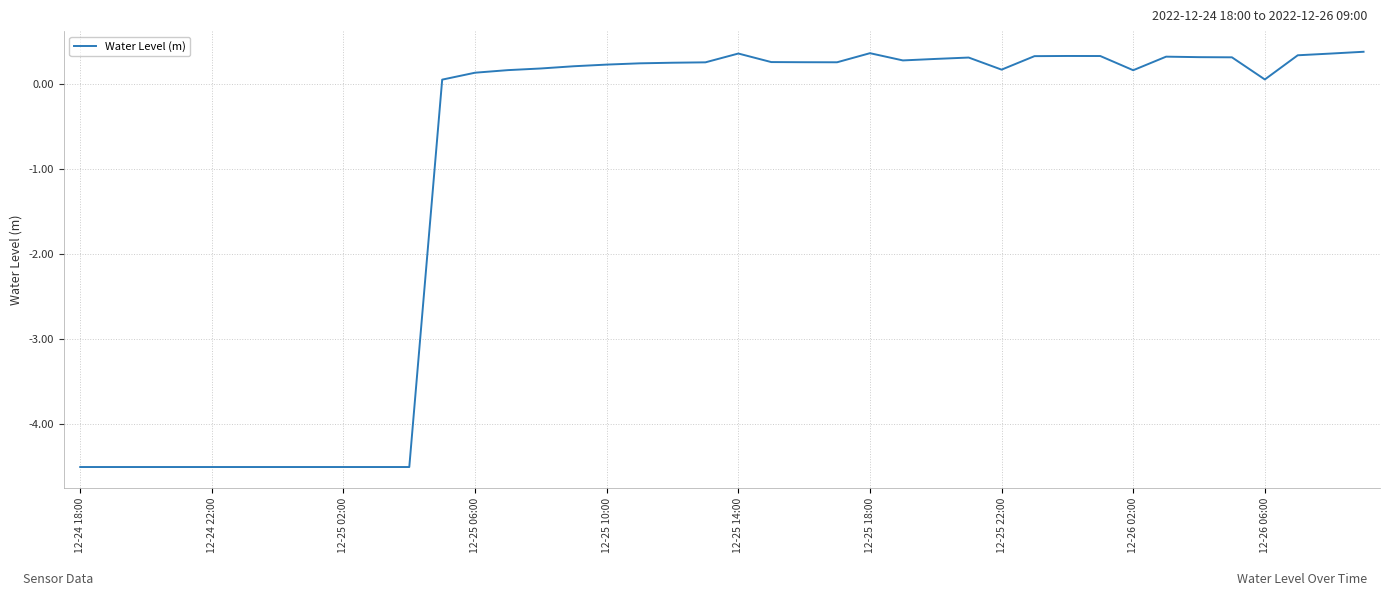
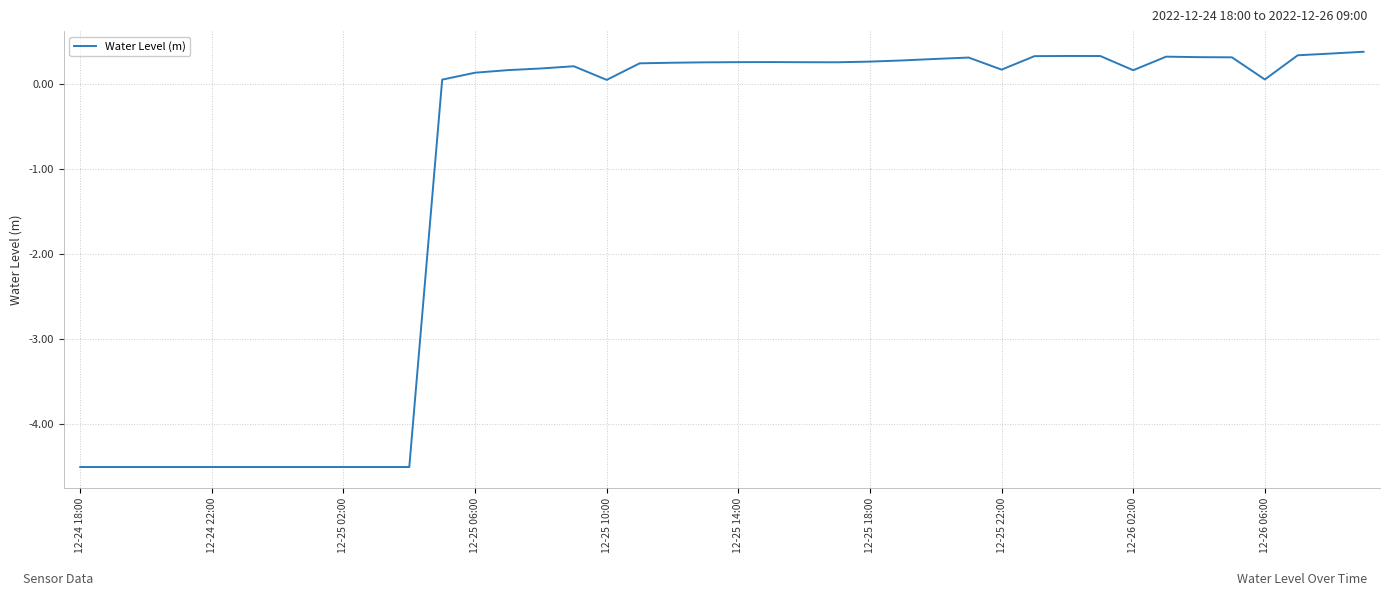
  {
    "12-24 18:00": -4.5,
    "12-24 22:00": -4.5,
    "12-25 02:00": -4.5,
    "12-25 06:00": 0.1,
-   "12-25 10:00": 0.2,
-   "12-25 14:00": 0.4,
-   "12-25 18:00": 0.4,
+   "12-25 10:00": 0.0,
+   "12-25 14:00": 0.3,
+   "12-25 18:00": 0.3,
    "12-25 22:00": 0.2,
    "12-26 02:00": 0.2,
    "12-26 06:00": 0.0
  }
